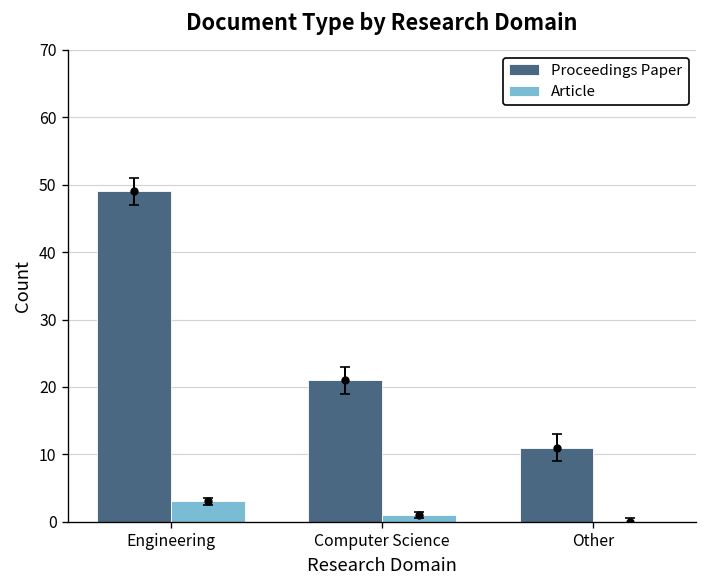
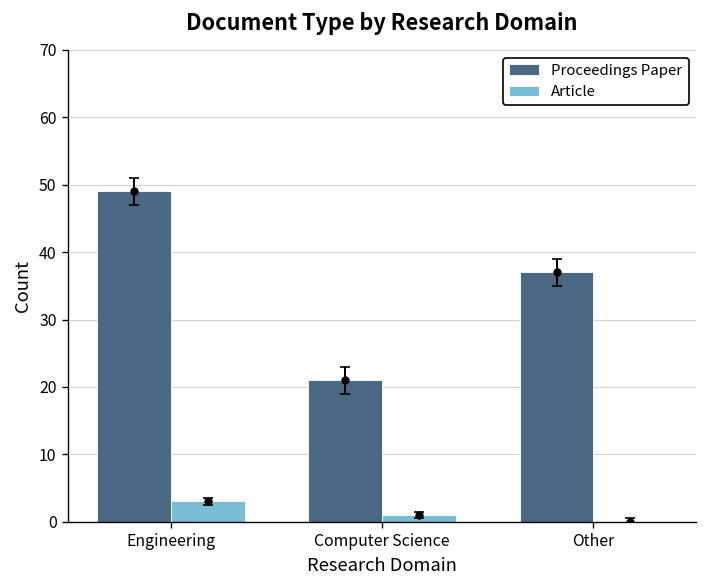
  {
    "Proceedings Paper": {
      "Engineering": 49,
      "Computer Science": 21,
-     "Other": 11
+     "Other": 37
    },
    "Article": {
      "Engineering": 3,
      "Computer Science": 1,
      "Other": 0
    }
  }
